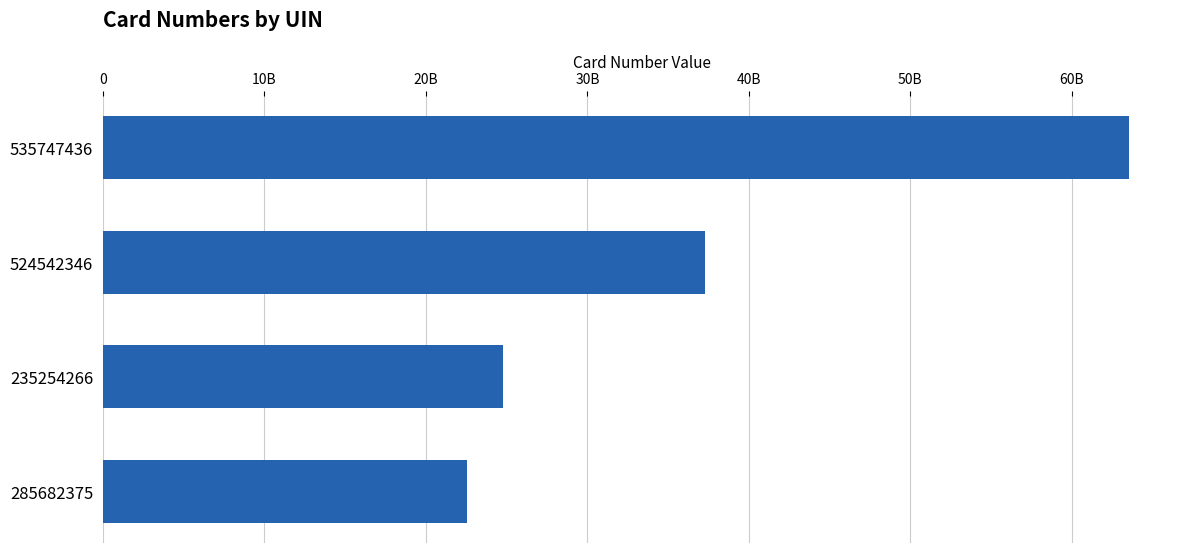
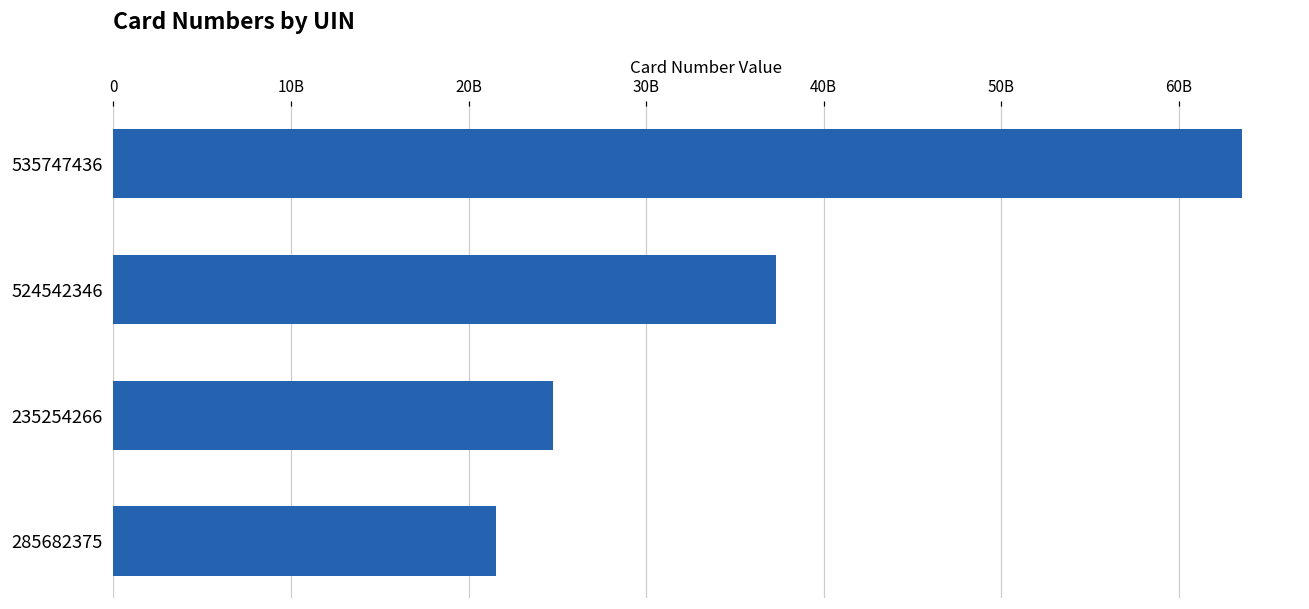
  {
    "535747436": 63500000000,
    "524542346": 37300000000,
    "235254266": 24800000000,
-   "285682375": 22500000000
+   "285682375": 21500000000
  }
